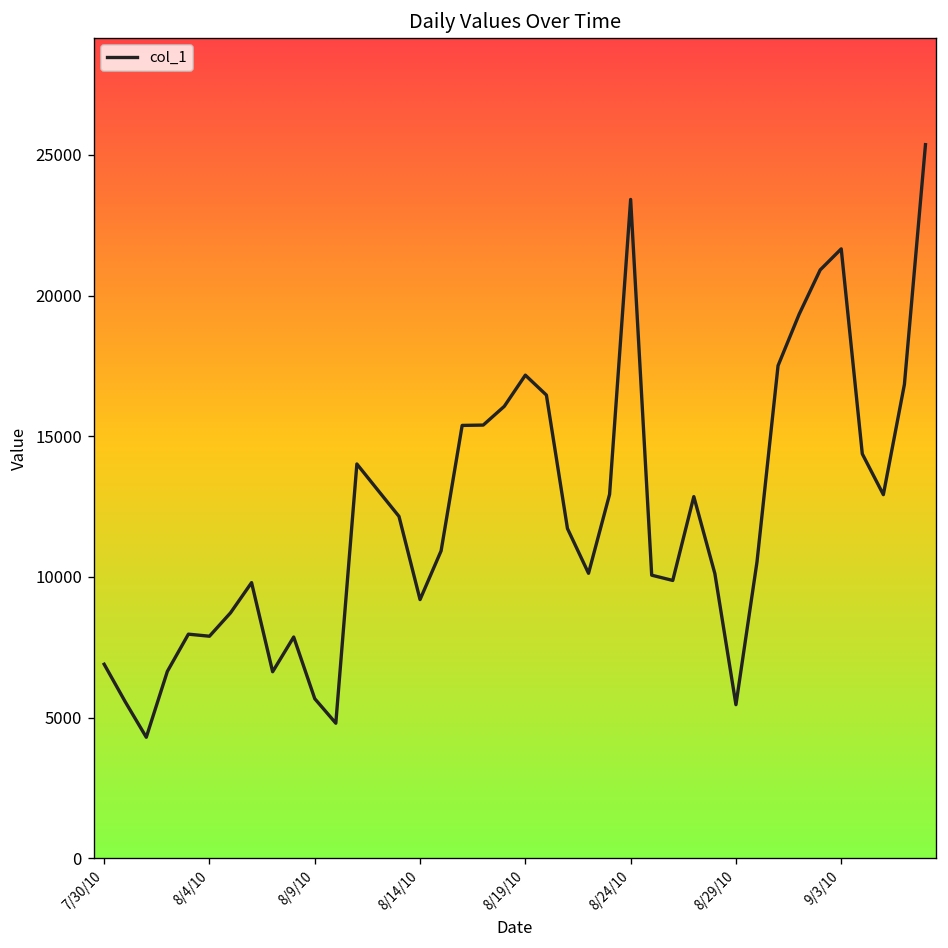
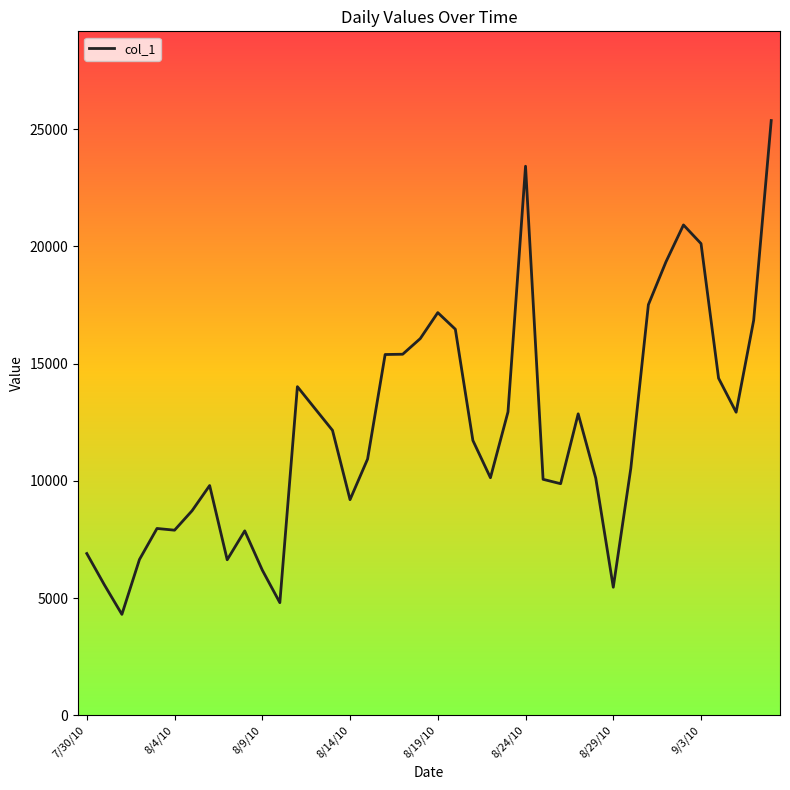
  {
    "7/30/10": 6900,
    "8/4/10": 7900,
-   "8/9/10": 5700,
+   "8/9/10": 6200,
    "8/14/10": 9200,
    "8/19/10": 17200,
    "8/24/10": 23400,
    "8/29/10": 5500,
-   "9/3/10": 21700
+   "9/3/10": 20100
  }
